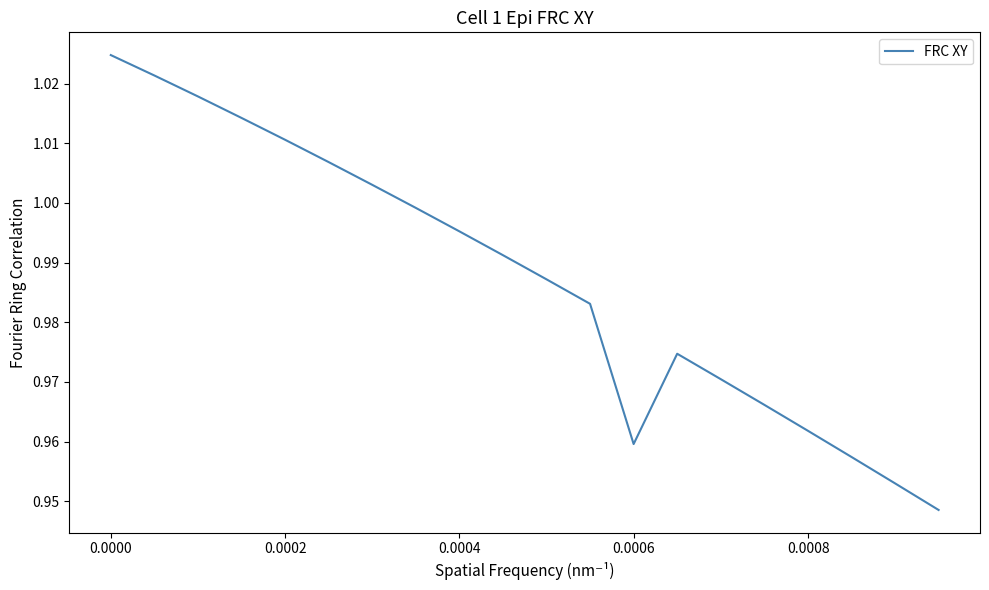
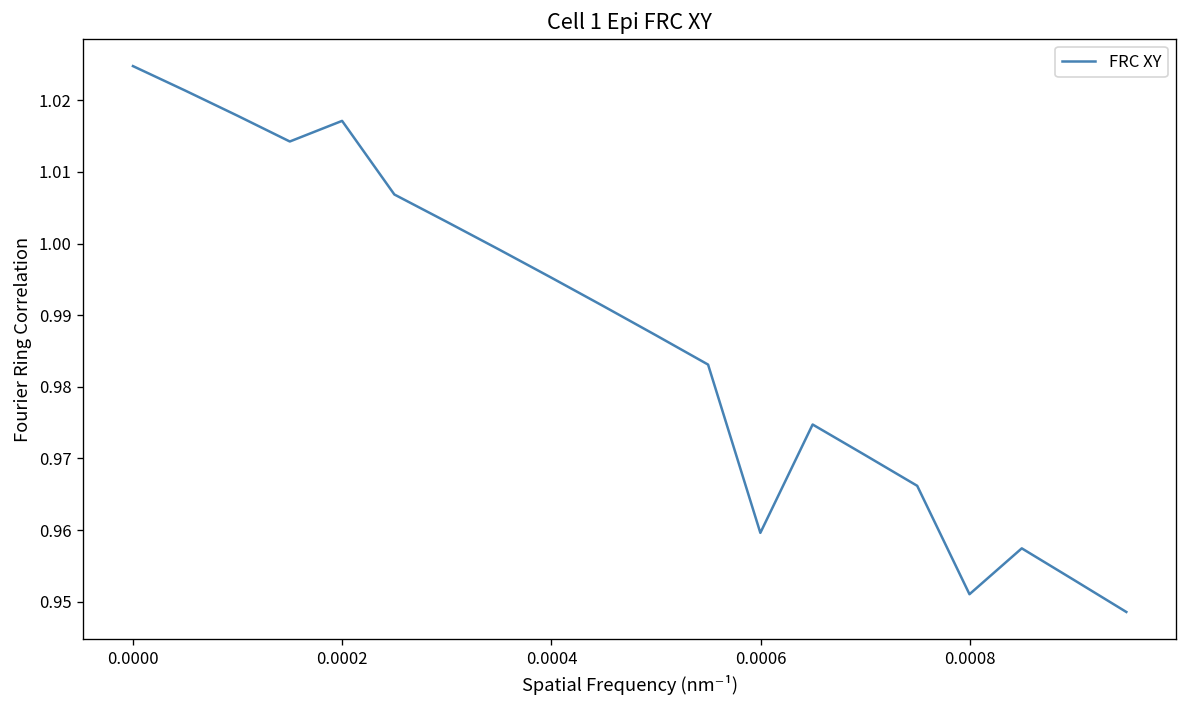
  {
    "0.0000": 1.025,
-   "0.0002": 1.011,
+   "0.0002": 1.017,
    "0.0004": 0.995,
    "0.0006": 0.960,
-   "0.0008": 0.962
+   "0.0008": 0.951
  }
